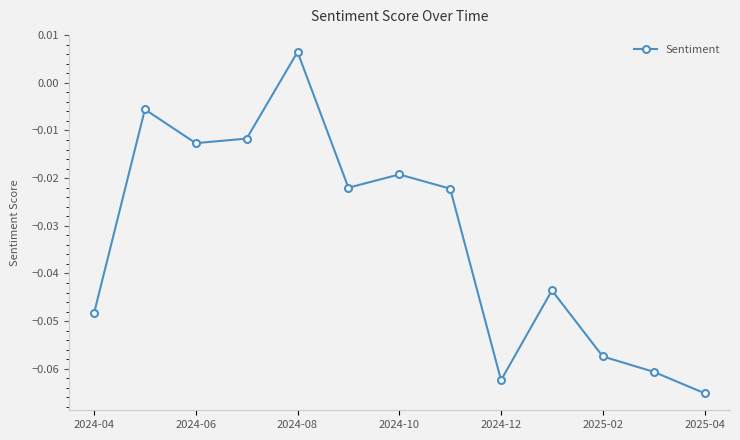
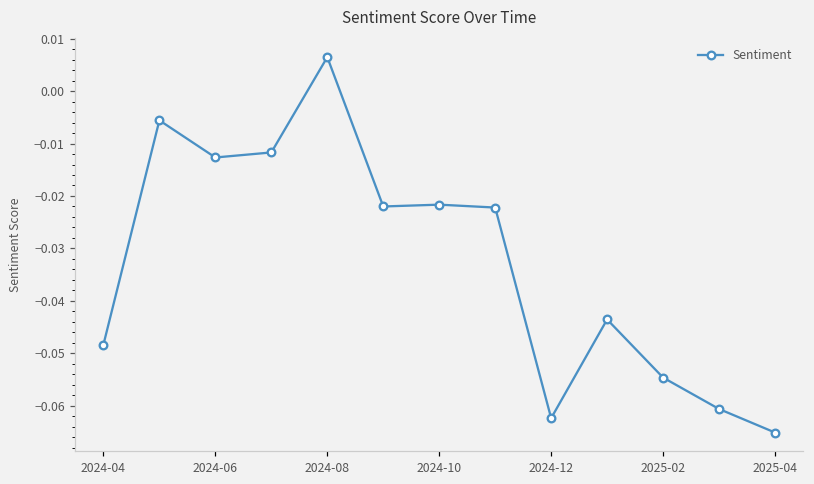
  {
    "2024-04": -0.048,
    "2024-06": -0.013,
    "2024-08": 0.006,
-   "2024-10": -0.019,
+   "2024-10": -0.022,
    "2024-12": -0.062,
-   "2025-02": -0.057,
+   "2025-02": -0.055,
    "2025-04": -0.065
  }
